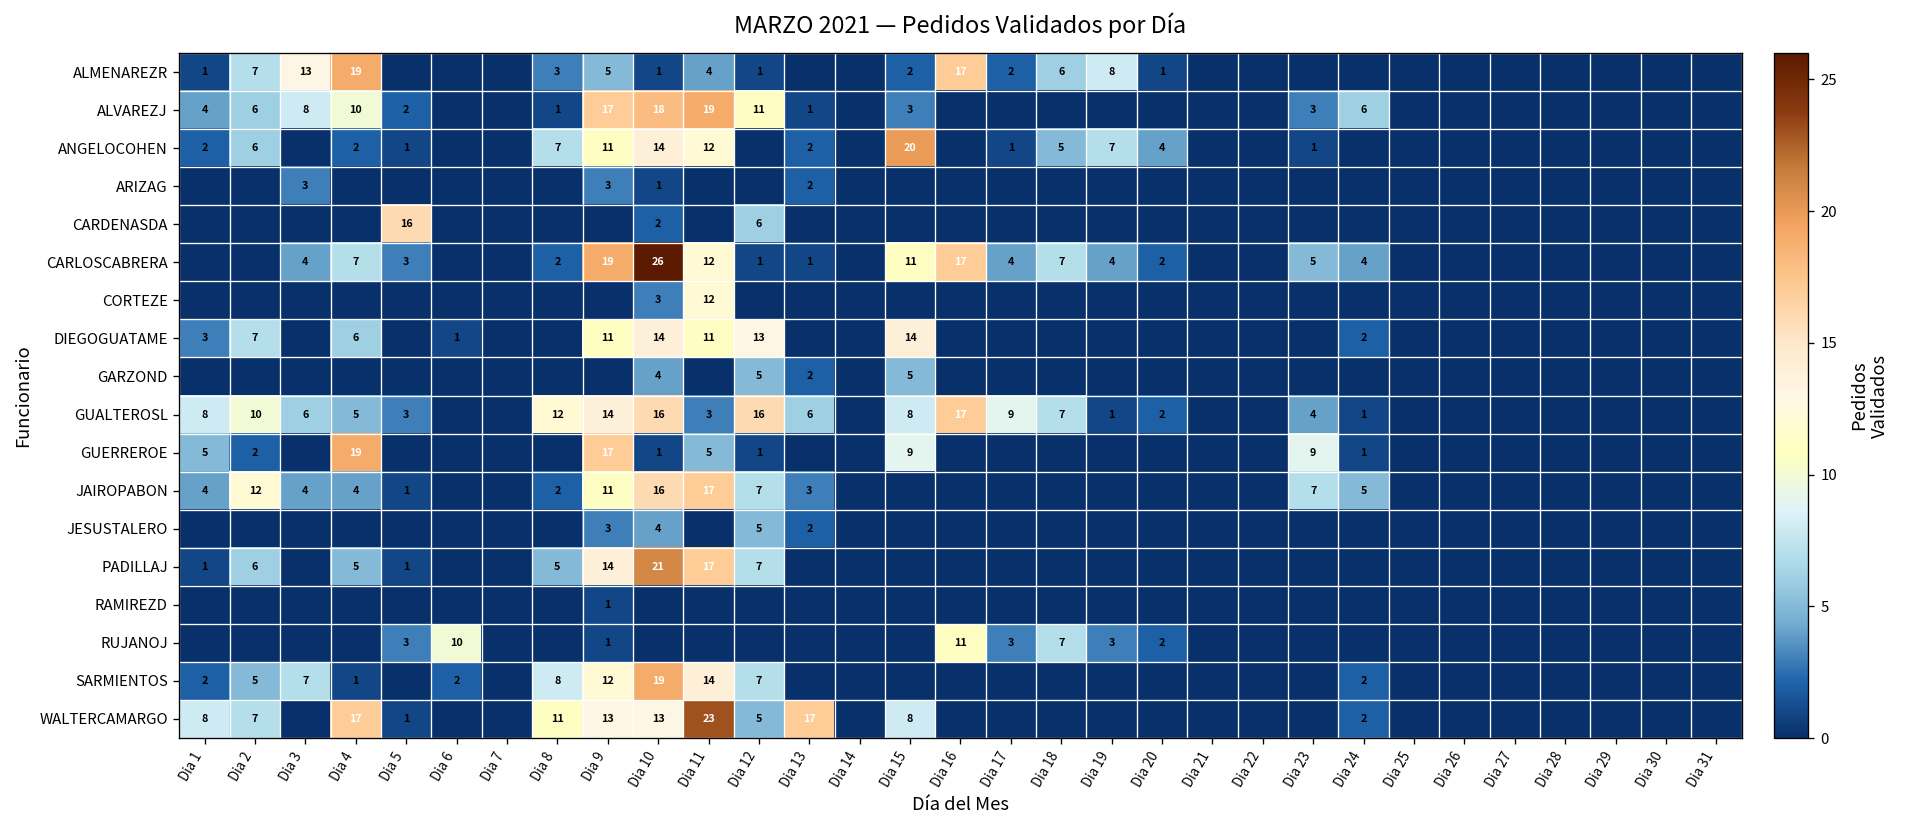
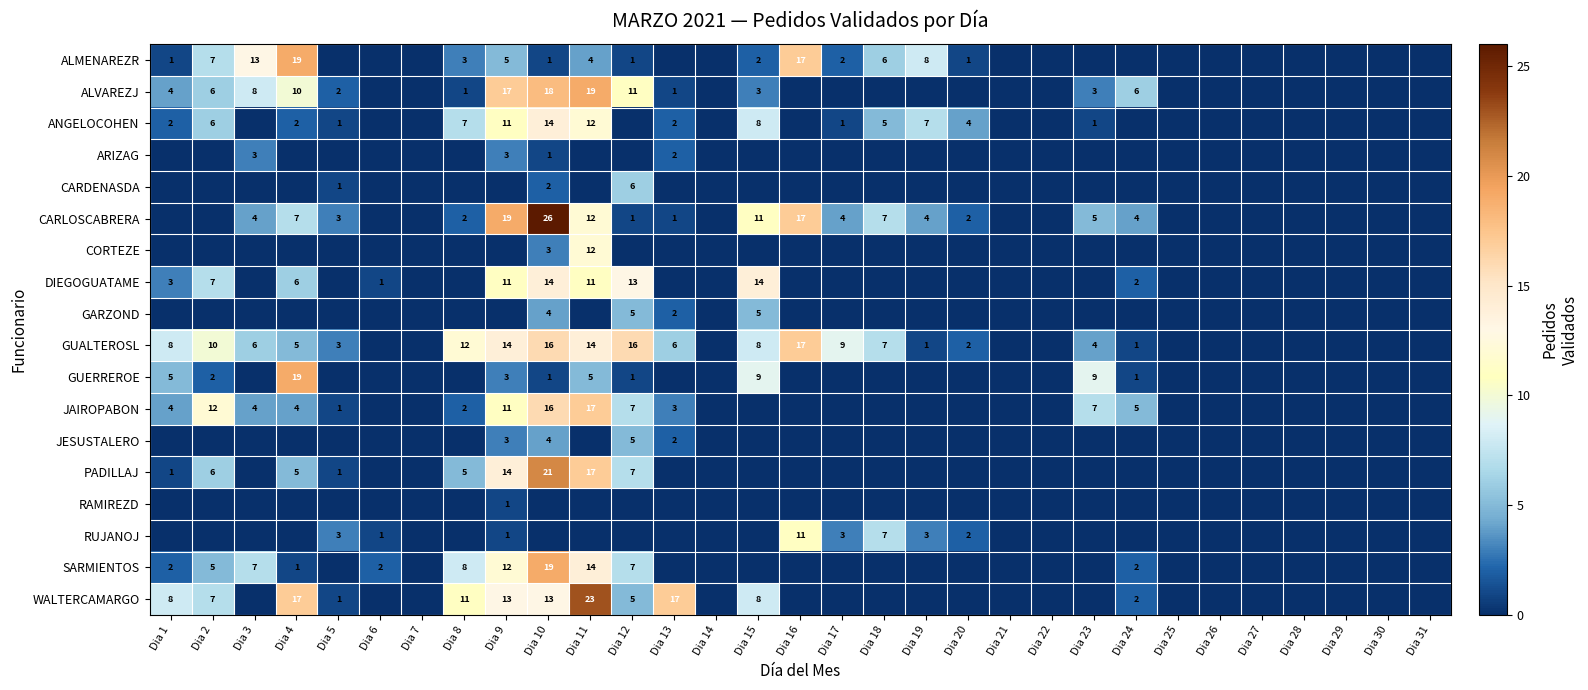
  {
    "ALMENAREZR": {
      "Dia 1": 1,
      "Dia 2": 7,
      "Dia 3": 13,
      "Dia 4": 19,
      "Dia 8": 3,
      "Dia 9": 5,
      "Dia 10": 1,
      "Dia 11": 4,
      "Dia 12": 1,
      "Dia 15": 2,
      "Dia 16": 17,
      "Dia 17": 2,
      "Dia 18": 6,
      "Dia 19": 8,
      "Dia 20": 1
    },
    "ALVAREZJ": {
      "Dia 1": 4,
      "Dia 2": 6,
      "Dia 3": 8,
      "Dia 4": 10,
      "Dia 5": 2,
      "Dia 8": 1,
      "Dia 9": 17,
      "Dia 10": 18,
      "Dia 11": 19,
      "Dia 12": 11,
      "Dia 13": 1,
      "Dia 15": 3,
      "Dia 23": 3,
      "Dia 24": 6
    },
    "ANGELOCOHEN": {
      "Dia 1": 2,
      "Dia 2": 6,
      "Dia 4": 2,
      "Dia 5": 1,
      "Dia 8": 7,
      "Dia 9": 11,
      "Dia 10": 14,
      "Dia 11": 12,
      "Dia 13": 2,
-     "Dia 15": 20,
+     "Dia 15": 8,
      "Dia 17": 1,
      "Dia 18": 5,
      "Dia 19": 7,
      "Dia 20": 4,
      "Dia 23": 1
    },
    "ARIZAG": {
      "Dia 3": 3,
      "Dia 9": 3,
      "Dia 10": 1,
      "Dia 13": 2
    },
    "CARDENASDA": {
-     "Dia 5": 16,
+     "Dia 5": 1,
      "Dia 10": 2,
      "Dia 12": 6
    },
    "CARLOSCABRERA": {
      "Dia 3": 4,
      "Dia 4": 7,
      "Dia 5": 3,
      "Dia 8": 2,
      "Dia 9": 19,
      "Dia 10": 26,
      "Dia 11": 12,
      "Dia 12": 1,
      "Dia 13": 1,
      "Dia 15": 11,
      "Dia 16": 17,
      "Dia 17": 4,
      "Dia 18": 7,
      "Dia 19": 4,
      "Dia 20": 2,
      "Dia 23": 5,
      "Dia 24": 4
    },
    "CORTEZE": {
      "Dia 10": 3,
      "Dia 11": 12
    },
    "DIEGOGUATAME": {
      "Dia 1": 3,
      "Dia 2": 7,
      "Dia 4": 6,
      "Dia 6": 1,
      "Dia 9": 11,
      "Dia 10": 14,
      "Dia 11": 11,
      "Dia 12": 13,
      "Dia 15": 14,
      "Dia 24": 2
    },
    "GARZOND": {
      "Dia 10": 4,
      "Dia 12": 5,
      "Dia 13": 2,
      "Dia 15": 5
    },
    "GUALTEROSL": {
      "Dia 1": 8,
      "Dia 2": 10,
      "Dia 3": 6,
      "Dia 4": 5,
      "Dia 5": 3,
      "Dia 8": 12,
      "Dia 9": 14,
      "Dia 10": 16,
-     "Dia 11": 3,
+     "Dia 11": 14,
      "Dia 12": 16,
      "Dia 13": 6,
      "Dia 15": 8,
      "Dia 16": 17,
      "Dia 17": 9,
      "Dia 18": 7,
      "Dia 19": 1,
      "Dia 20": 2,
      "Dia 23": 4,
      "Dia 24": 1
    },
    "GUERREROE": {
      "Dia 1": 5,
      "Dia 2": 2,
      "Dia 4": 19,
-     "Dia 9": 17,
+     "Dia 9": 3,
      "Dia 10": 1,
      "Dia 11": 5,
      "Dia 12": 1,
      "Dia 15": 9,
      "Dia 23": 9,
      "Dia 24": 1
    },
    "JAIROPABON": {
      "Dia 1": 4,
      "Dia 2": 12,
      "Dia 3": 4,
      "Dia 4": 4,
      "Dia 5": 1,
      "Dia 8": 2,
      "Dia 9": 11,
      "Dia 10": 16,
      "Dia 11": 17,
      "Dia 12": 7,
      "Dia 13": 3,
      "Dia 23": 7,
      "Dia 24": 5
    },
    "JESUSTALERO": {
      "Dia 9": 3,
      "Dia 10": 4,
      "Dia 12": 5,
      "Dia 13": 2
    },
    "PADILLAJ": {
      "Dia 1": 1,
      "Dia 2": 6,
      "Dia 4": 5,
      "Dia 5": 1,
      "Dia 8": 5,
      "Dia 9": 14,
      "Dia 10": 21,
      "Dia 11": 17,
      "Dia 12": 7
    },
    "RAMIREZD": {
      "Dia 9": 1
    },
    "RUJANOJ": {
      "Dia 5": 3,
-     "Dia 6": 10,
+     "Dia 6": 1,
      "Dia 9": 1,
      "Dia 16": 11,
      "Dia 17": 3,
      "Dia 18": 7,
      "Dia 19": 3,
      "Dia 20": 2
    },
    "SARMIENTOS": {
      "Dia 1": 2,
      "Dia 2": 5,
      "Dia 3": 7,
      "Dia 4": 1,
      "Dia 6": 2,
      "Dia 8": 8,
      "Dia 9": 12,
      "Dia 10": 19,
      "Dia 11": 14,
      "Dia 12": 7,
      "Dia 24": 2
    },
    "WALTERCAMARGO": {
      "Dia 1": 8,
      "Dia 2": 7,
      "Dia 4": 17,
      "Dia 5": 1,
      "Dia 8": 11,
      "Dia 9": 13,
      "Dia 10": 13,
      "Dia 11": 23,
      "Dia 12": 5,
      "Dia 13": 17,
      "Dia 15": 8,
      "Dia 24": 2
    }
  }
